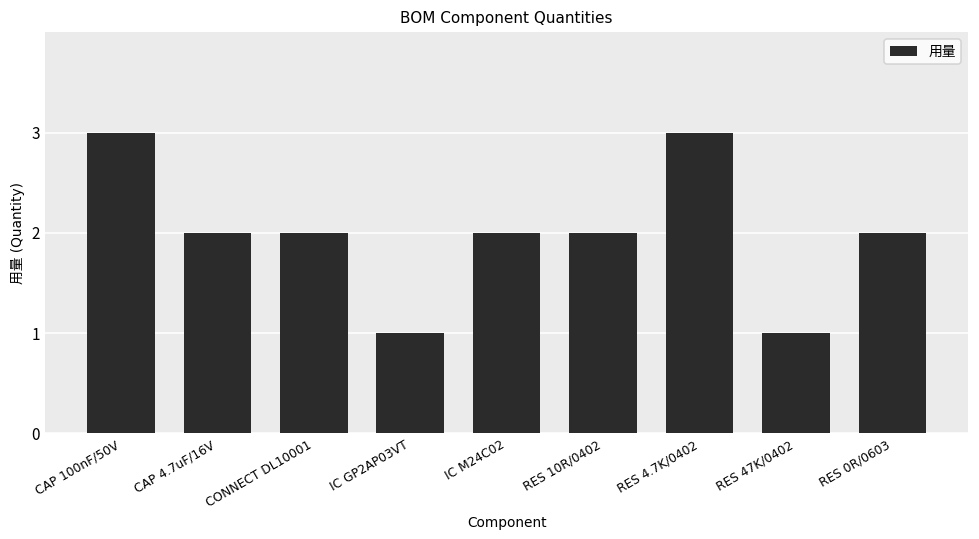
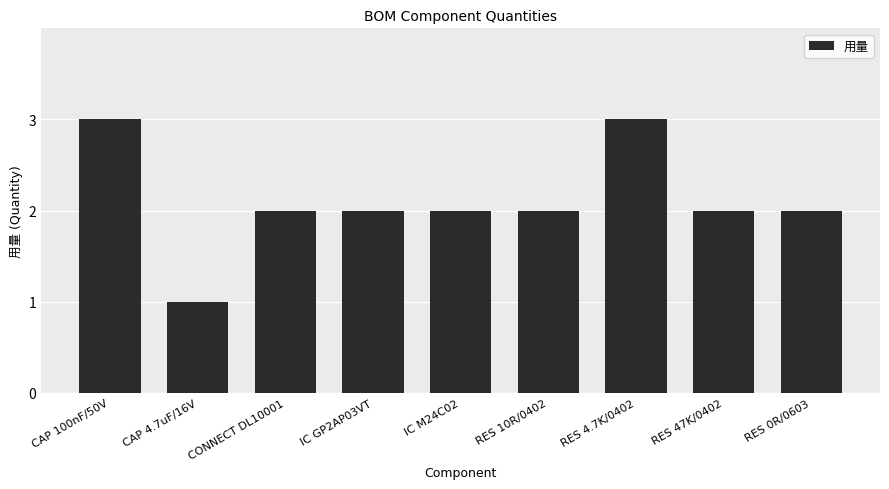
  {
    "CAP 100nF/50V": 3,
-   "CAP 4.7uF/16V": 2,
+   "CAP 4.7uF/16V": 1,
    "CONNECT DL10001": 2,
-   "IC GP2AP03VT": 1,
+   "IC GP2AP03VT": 2,
    "IC M24C02": 2,
    "RES 10R/0402": 2,
    "RES 4.7K/0402": 3,
-   "RES 47K/0402": 1,
+   "RES 47K/0402": 2,
    "RES 0R/0603": 2
  }
